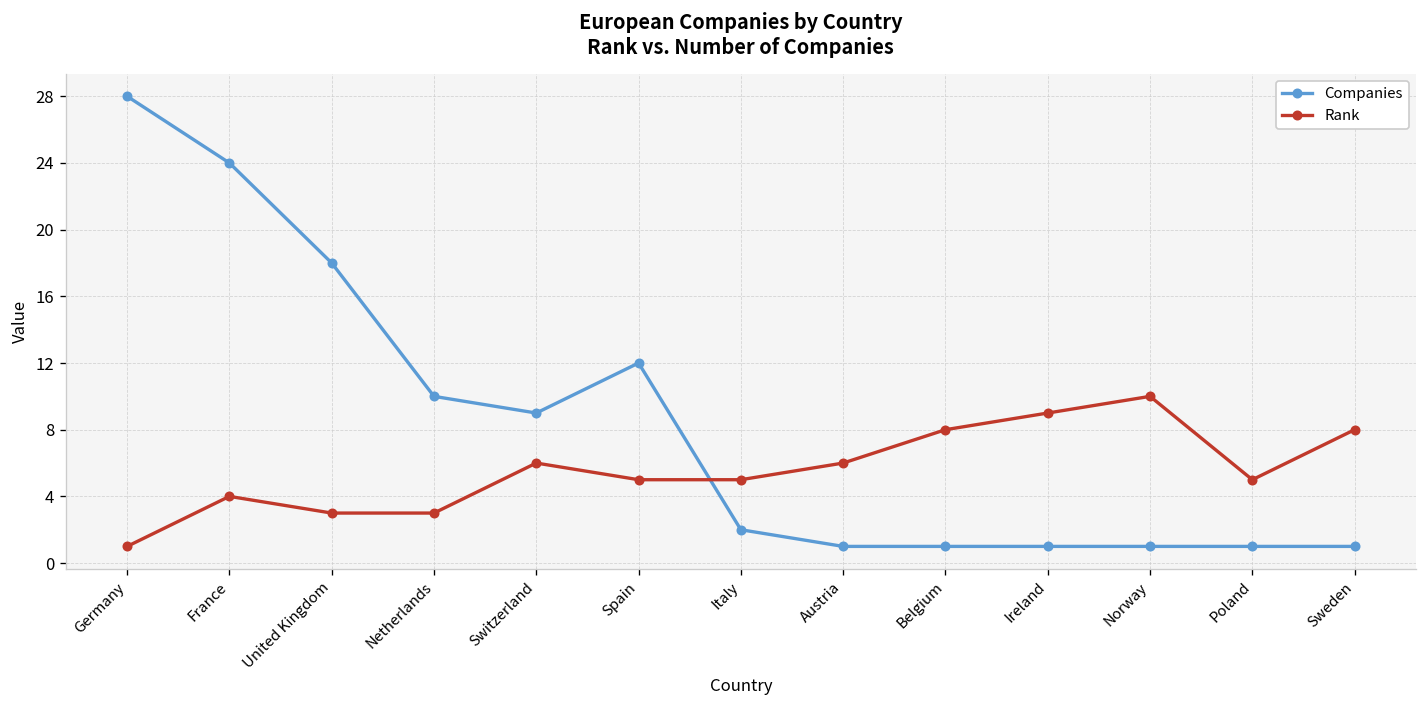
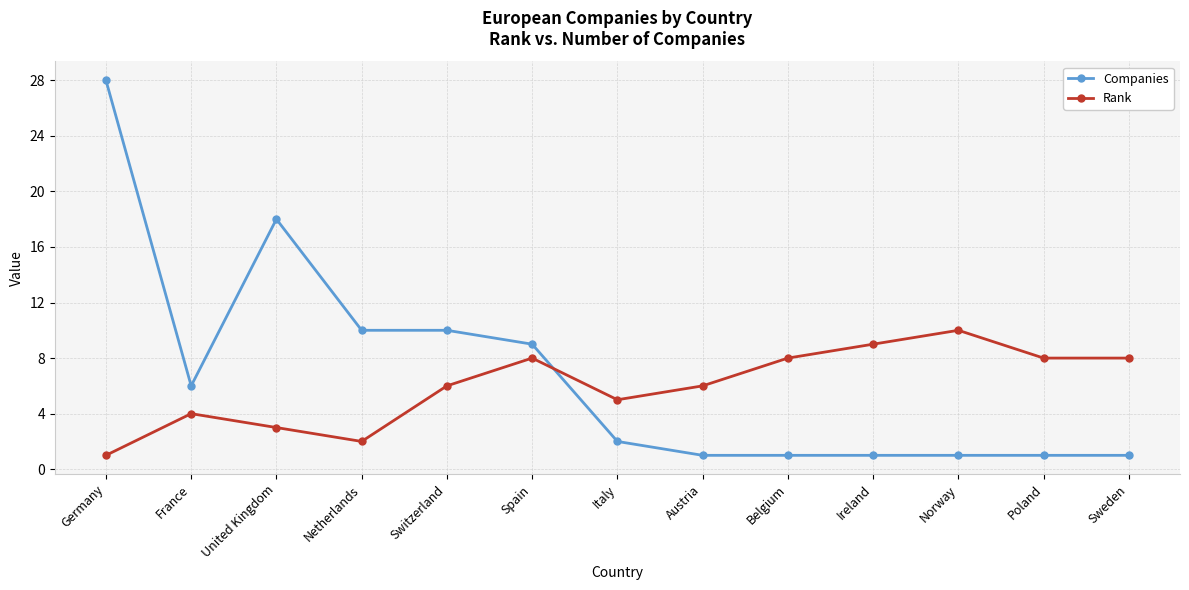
  {
    "Companies": {
      "Germany": 28,
-     "France": 24,
+     "France": 6,
      "United Kingdom": 18,
      "Netherlands": 10,
-     "Switzerland": 9,
-     "Spain": 12,
+     "Switzerland": 10,
+     "Spain": 9,
      "Italy": 2,
      "Austria": 1,
      "Belgium": 1,
      "Ireland": 1,
      "Norway": 1,
      "Poland": 1,
      "Sweden": 1
    },
    "Rank": {
      "Germany": 1,
      "France": 4,
      "United Kingdom": 3,
-     "Netherlands": 3,
+     "Netherlands": 2,
      "Switzerland": 6,
-     "Spain": 5,
+     "Spain": 8,
      "Italy": 5,
      "Austria": 6,
      "Belgium": 8,
      "Ireland": 9,
      "Norway": 10,
-     "Poland": 5,
+     "Poland": 8,
      "Sweden": 8
    }
  }
